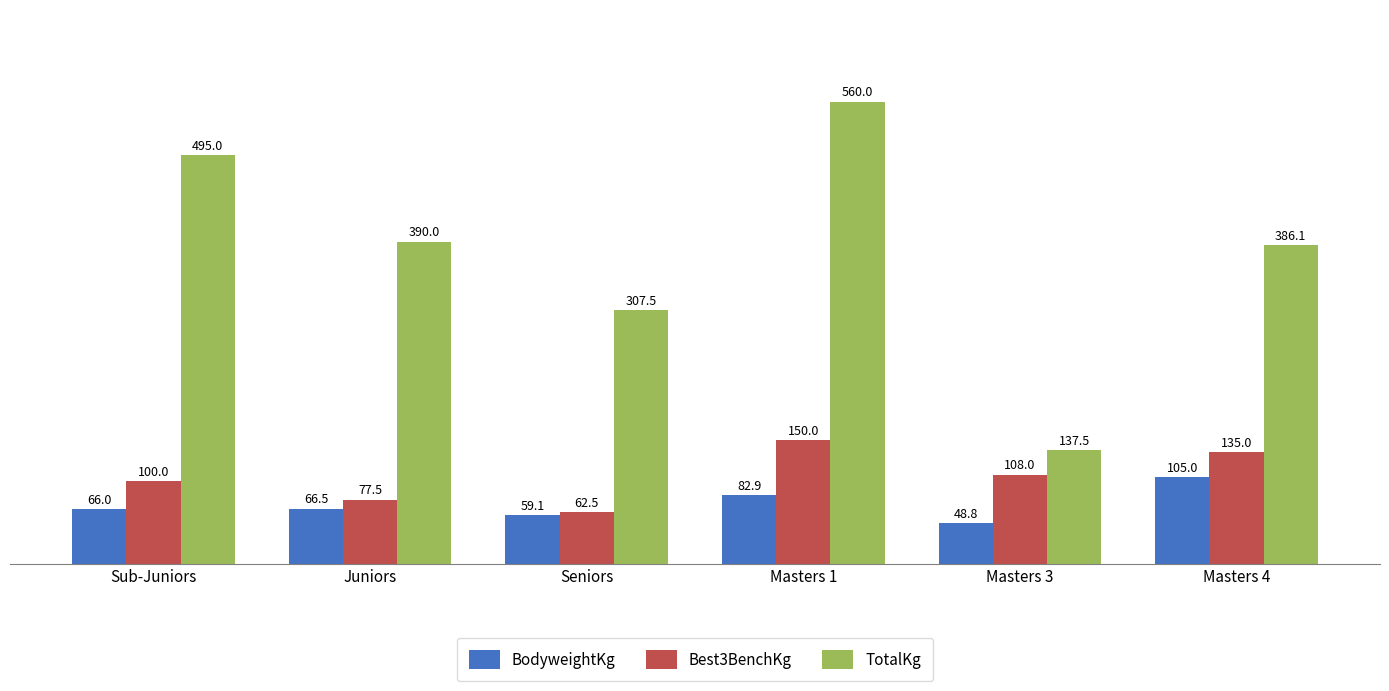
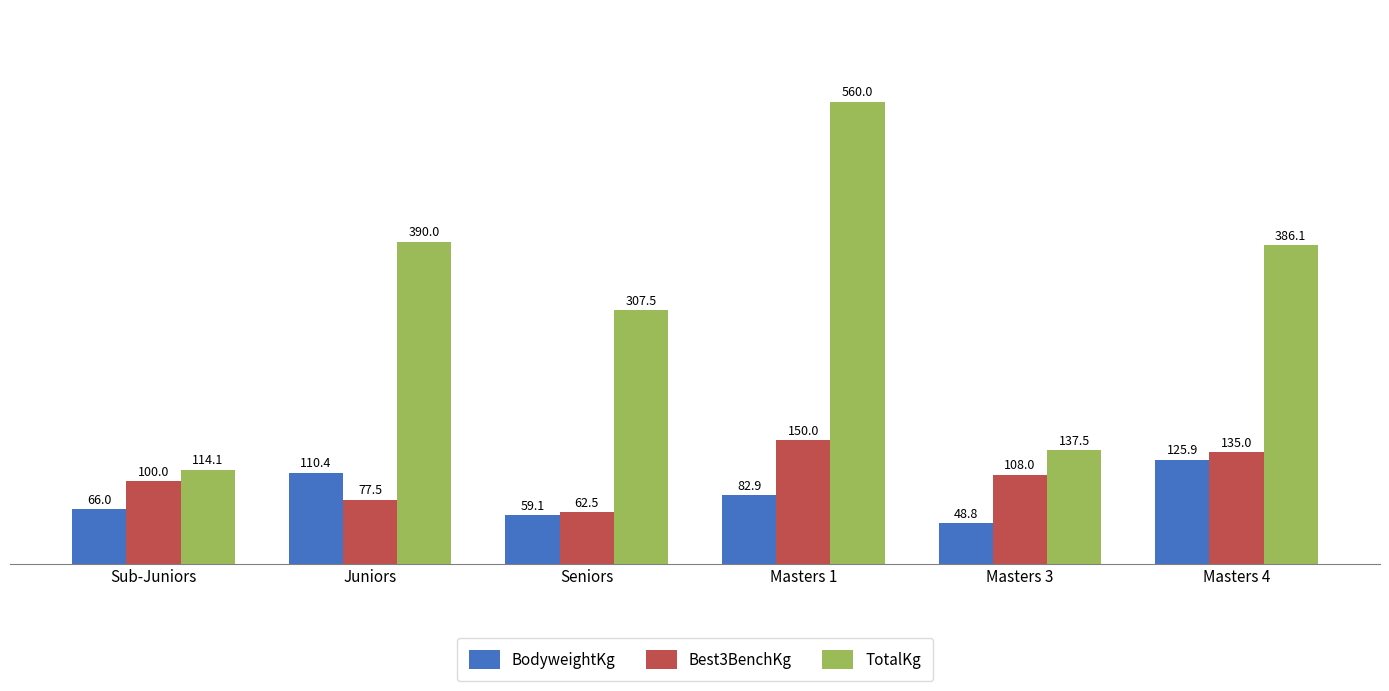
  {
    "BodyweightKg": {
      "Sub-Juniors": 66.0,
-     "Juniors": 66.5,
+     "Juniors": 110.4,
      "Seniors": 59.1,
      "Masters 1": 82.9,
      "Masters 3": 48.8,
-     "Masters 4": 105.0
+     "Masters 4": 125.9
    },
    "Best3BenchKg": {
      "Sub-Juniors": 100.0,
      "Juniors": 77.5,
      "Seniors": 62.5,
      "Masters 1": 150.0,
      "Masters 3": 108.0,
      "Masters 4": 135.0
    },
    "TotalKg": {
-     "Sub-Juniors": 495.0,
+     "Sub-Juniors": 114.1,
      "Juniors": 390.0,
      "Seniors": 307.5,
      "Masters 1": 560.0,
      "Masters 3": 137.5,
      "Masters 4": 386.1
    }
  }
